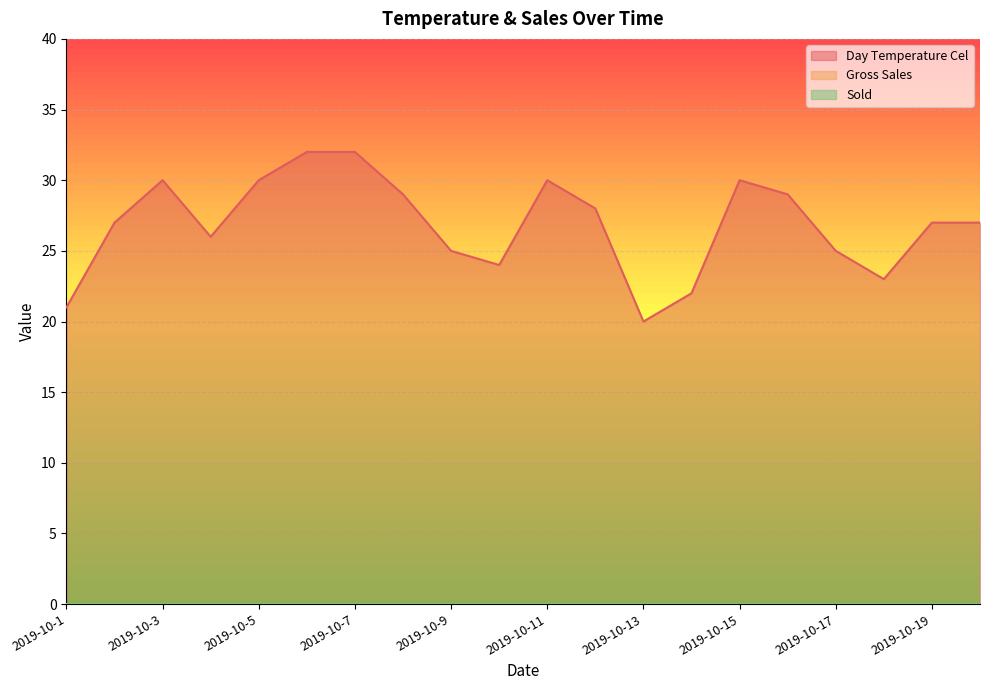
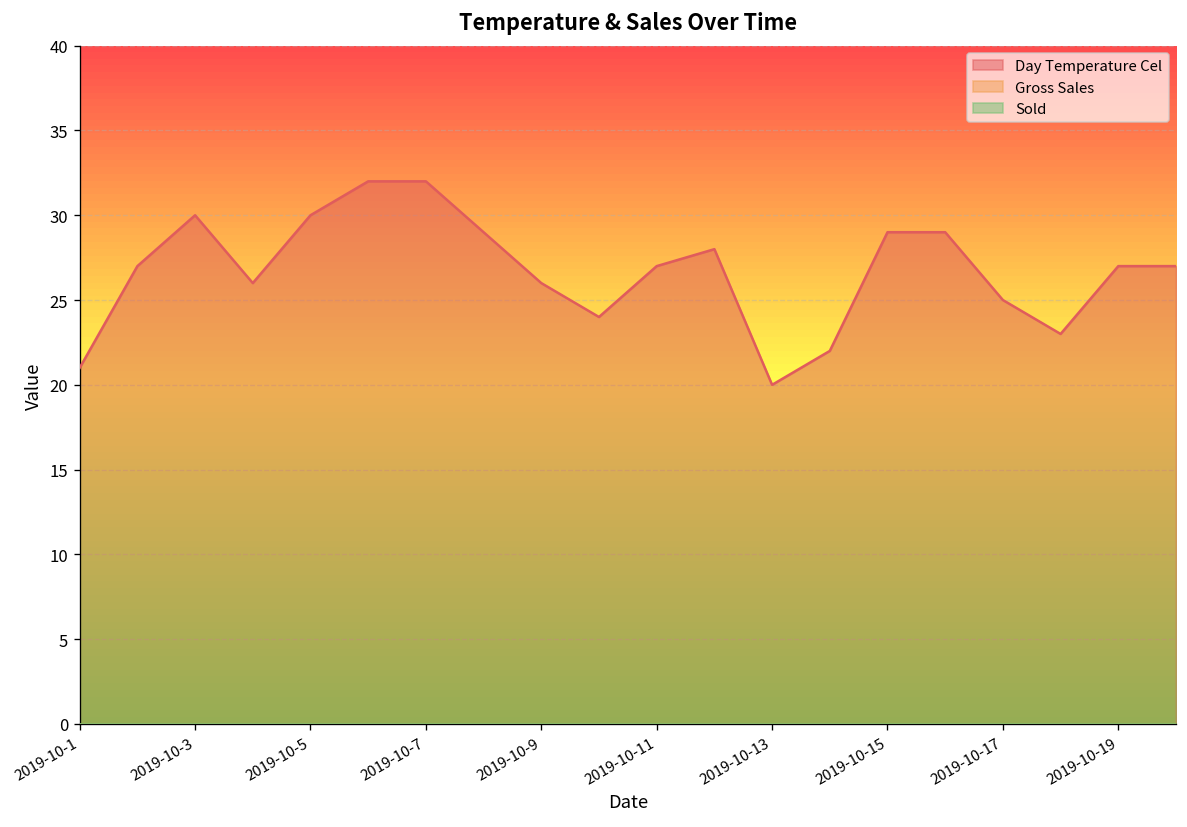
  {
    "Day Temperature Cel": {
      "2019-10-1": 21,
      "2019-10-3": 30,
      "2019-10-5": 30,
      "2019-10-7": 32,
-     "2019-10-9": 25,
-     "2019-10-11": 30,
+     "2019-10-9": 26,
+     "2019-10-11": 27,
      "2019-10-13": 20,
-     "2019-10-15": 30,
+     "2019-10-15": 29,
      "2019-10-17": 25,
      "2019-10-19": 27
    },
    "Sold": {
      "2019-10-1": 0,
      "2019-10-3": 0,
      "2019-10-5": 0,
      "2019-10-7": 0,
      "2019-10-9": 0,
      "2019-10-11": 0,
      "2019-10-13": 0,
      "2019-10-15": 0,
      "2019-10-17": 0,
      "2019-10-19": 0
    }
  }
